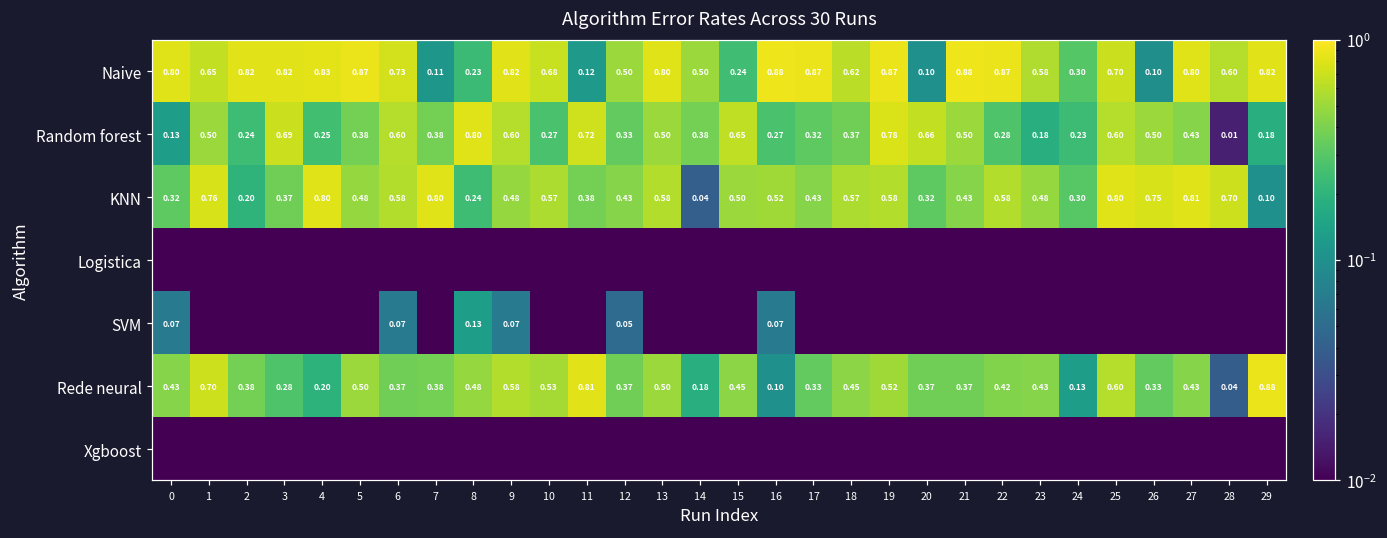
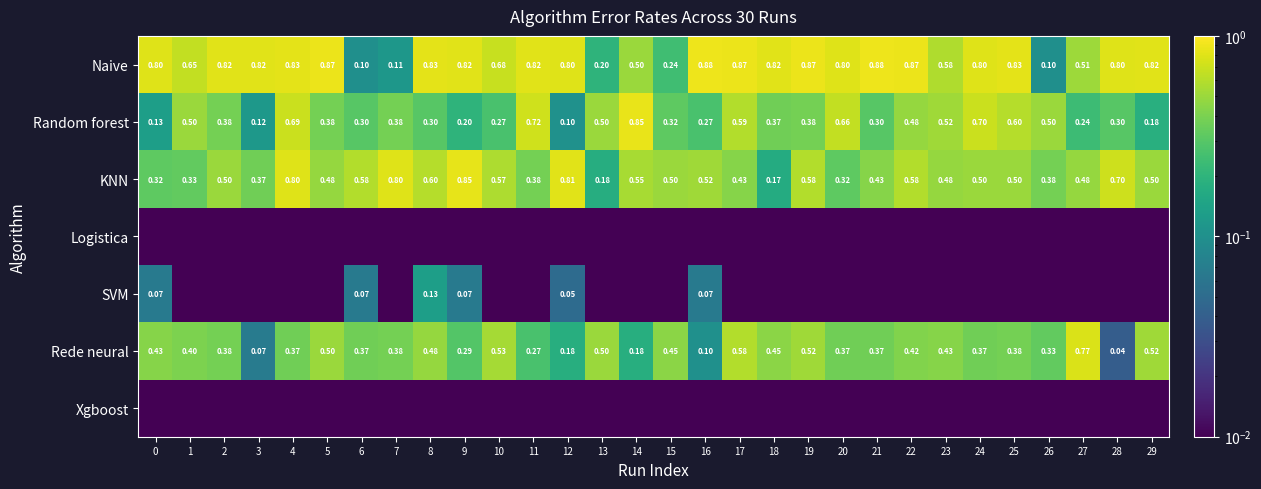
  {
    "Naive": {
      "0": 0.80,
      "1": 0.65,
      "2": 0.82,
      "3": 0.82,
      "4": 0.83,
      "5": 0.87,
-     "6": 0.73,
+     "6": 0.10,
      "7": 0.11,
-     "8": 0.23,
+     "8": 0.83,
      "9": 0.82,
      "10": 0.68,
-     "11": 0.12,
-     "12": 0.50,
-     "13": 0.80,
+     "11": 0.82,
+     "12": 0.80,
+     "13": 0.20,
      "14": 0.50,
      "15": 0.24,
      "16": 0.88,
      "17": 0.87,
-     "18": 0.62,
+     "18": 0.82,
      "19": 0.87,
-     "20": 0.10,
+     "20": 0.80,
      "21": 0.88,
      "22": 0.87,
      "23": 0.58,
-     "24": 0.30,
-     "25": 0.70,
+     "24": 0.80,
+     "25": 0.83,
      "26": 0.10,
-     "27": 0.80,
-     "28": 0.60,
+     "27": 0.51,
+     "28": 0.80,
      "29": 0.82
    },
    "Random forest": {
      "0": 0.13,
      "1": 0.50,
-     "2": 0.24,
-     "3": 0.69,
-     "4": 0.25,
+     "2": 0.38,
+     "3": 0.12,
+     "4": 0.69,
      "5": 0.38,
-     "6": 0.60,
+     "6": 0.30,
      "7": 0.38,
-     "8": 0.80,
-     "9": 0.60,
+     "8": 0.30,
+     "9": 0.20,
      "10": 0.27,
      "11": 0.72,
-     "12": 0.33,
+     "12": 0.10,
      "13": 0.50,
-     "14": 0.38,
-     "15": 0.65,
+     "14": 0.85,
+     "15": 0.32,
      "16": 0.27,
-     "17": 0.32,
+     "17": 0.59,
      "18": 0.37,
-     "19": 0.78,
+     "19": 0.38,
      "20": 0.66,
-     "21": 0.50,
-     "22": 0.28,
-     "23": 0.18,
-     "24": 0.23,
+     "21": 0.30,
+     "22": 0.48,
+     "23": 0.52,
+     "24": 0.70,
      "25": 0.60,
      "26": 0.50,
-     "27": 0.43,
-     "28": 0.01,
+     "27": 0.24,
+     "28": 0.30,
      "29": 0.18
    },
    "KNN": {
      "0": 0.32,
-     "1": 0.76,
-     "2": 0.20,
+     "1": 0.33,
+     "2": 0.50,
      "3": 0.37,
      "4": 0.80,
      "5": 0.48,
      "6": 0.58,
      "7": 0.80,
-     "8": 0.24,
-     "9": 0.48,
+     "8": 0.60,
+     "9": 0.85,
      "10": 0.57,
      "11": 0.38,
-     "12": 0.43,
-     "13": 0.58,
-     "14": 0.04,
+     "12": 0.81,
+     "13": 0.18,
+     "14": 0.55,
      "15": 0.50,
      "16": 0.52,
      "17": 0.43,
-     "18": 0.57,
+     "18": 0.17,
      "19": 0.58,
      "20": 0.32,
      "21": 0.43,
      "22": 0.58,
      "23": 0.48,
-     "24": 0.30,
-     "25": 0.80,
-     "26": 0.75,
-     "27": 0.81,
+     "24": 0.50,
+     "25": 0.50,
+     "26": 0.38,
+     "27": 0.48,
      "28": 0.70,
-     "29": 0.10
+     "29": 0.50
    },
    "SVM": {
      "0": 0.07,
      "6": 0.07,
      "8": 0.13,
      "9": 0.07,
      "12": 0.05,
      "16": 0.07
    },
    "Rede neural": {
      "0": 0.43,
-     "1": 0.70,
+     "1": 0.40,
      "2": 0.38,
-     "3": 0.28,
-     "4": 0.20,
+     "3": 0.07,
+     "4": 0.37,
      "5": 0.50,
      "6": 0.37,
      "7": 0.38,
      "8": 0.48,
-     "9": 0.58,
+     "9": 0.29,
      "10": 0.53,
-     "11": 0.81,
-     "12": 0.37,
+     "11": 0.27,
+     "12": 0.18,
      "13": 0.50,
      "14": 0.18,
      "15": 0.45,
      "16": 0.10,
-     "17": 0.33,
+     "17": 0.58,
      "18": 0.45,
      "19": 0.52,
      "20": 0.37,
      "21": 0.37,
      "22": 0.42,
      "23": 0.43,
-     "24": 0.13,
-     "25": 0.60,
+     "24": 0.37,
+     "25": 0.38,
      "26": 0.33,
-     "27": 0.43,
+     "27": 0.77,
      "28": 0.04,
-     "29": 0.88
+     "29": 0.52
    }
  }
